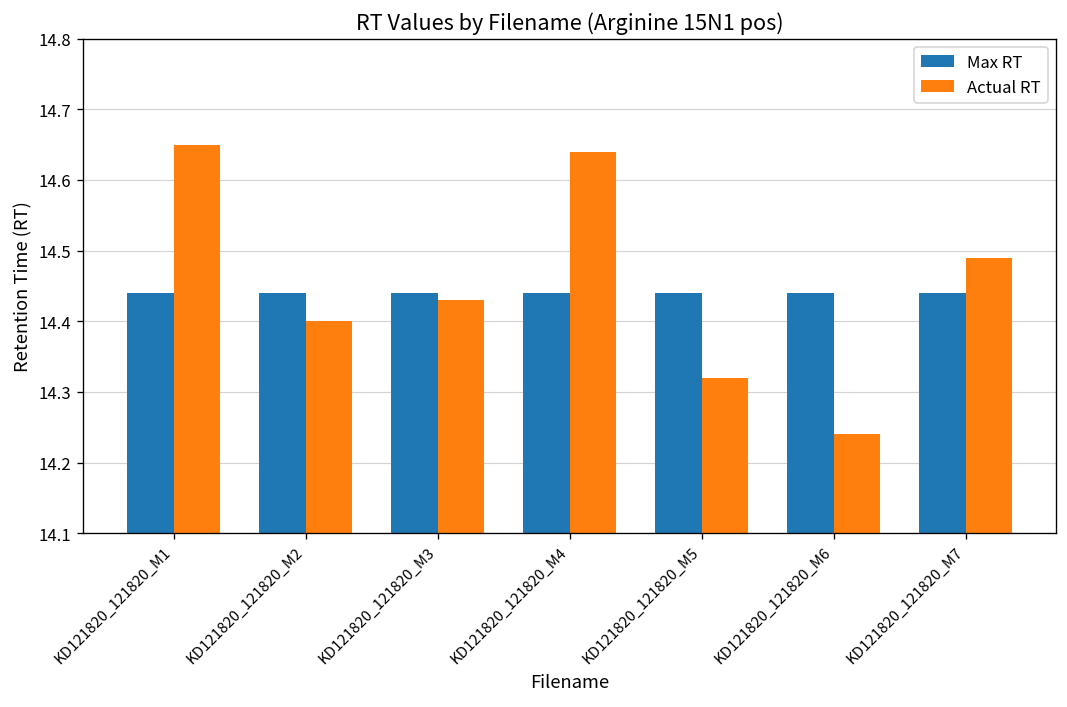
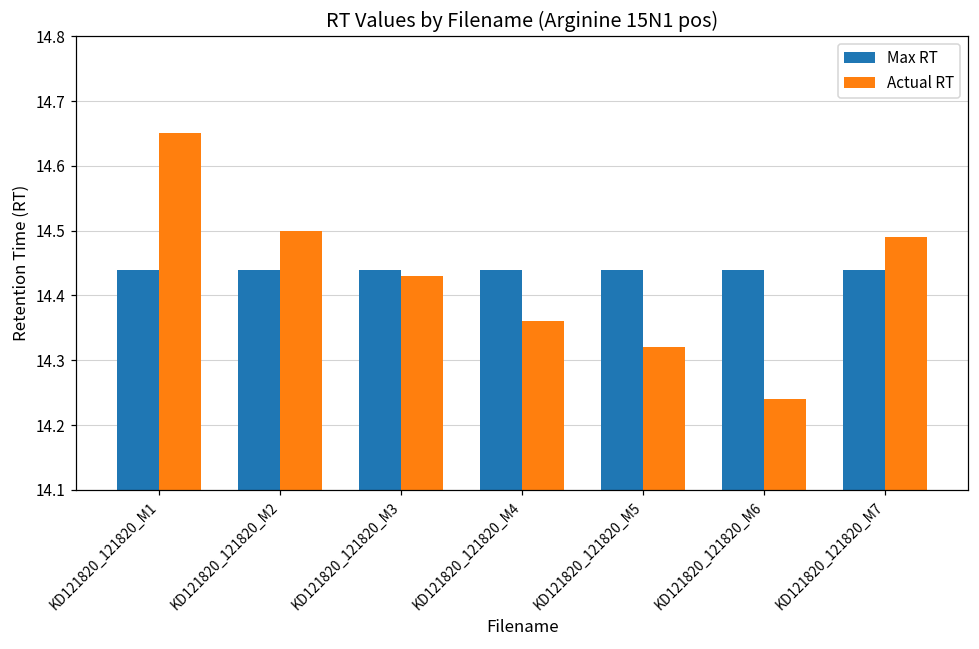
  {
    "Max RT": {
      "KD121820_121820_M1": 14.44,
      "KD121820_121820_M2": 14.44,
      "KD121820_121820_M3": 14.44,
      "KD121820_121820_M4": 14.44,
      "KD121820_121820_M5": 14.44,
      "KD121820_121820_M6": 14.44,
      "KD121820_121820_M7": 14.44
    },
    "Actual RT": {
      "KD121820_121820_M1": 14.65,
-     "KD121820_121820_M2": 14.4,
+     "KD121820_121820_M2": 14.5,
      "KD121820_121820_M3": 14.43,
-     "KD121820_121820_M4": 14.64,
+     "KD121820_121820_M4": 14.36,
      "KD121820_121820_M5": 14.32,
      "KD121820_121820_M6": 14.24,
      "KD121820_121820_M7": 14.49
    }
  }
